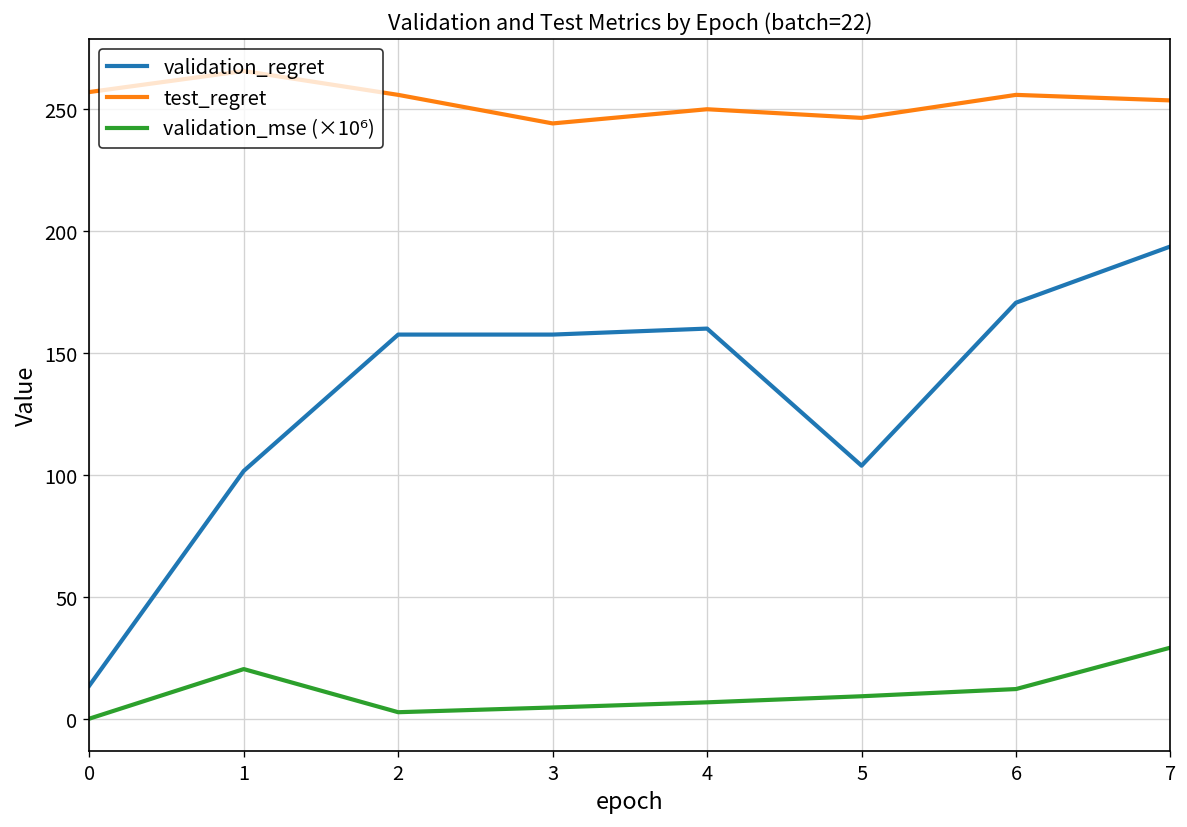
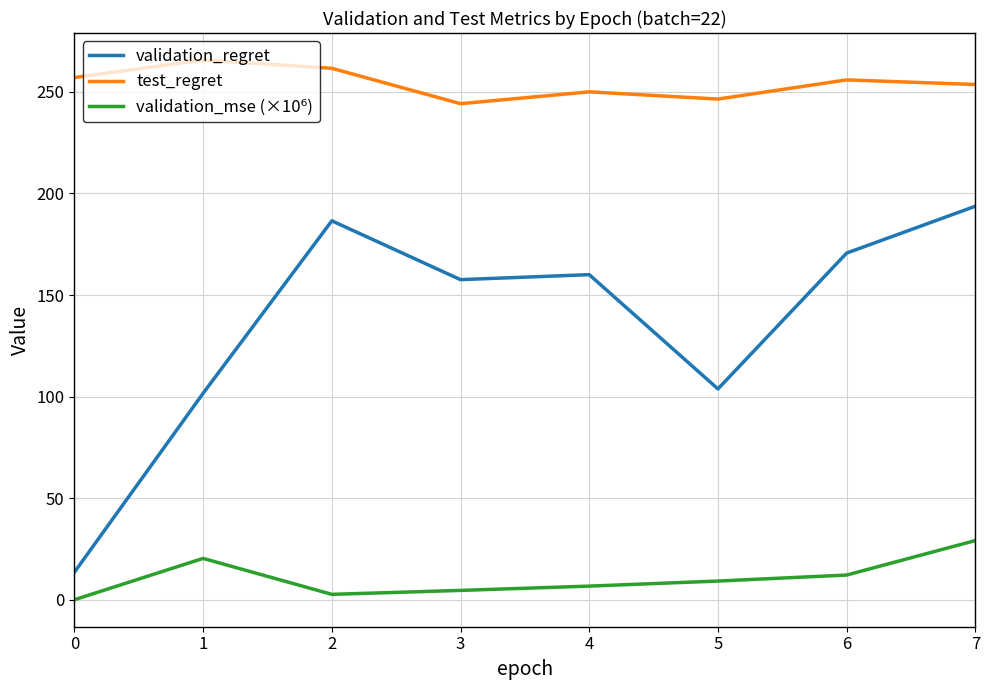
  {
    "validation_regret": {
      "0": 14,
      "1": 102,
-     "2": 158,
+     "2": 187,
      "3": 158,
      "4": 160,
      "5": 104,
      "6": 171,
      "7": 194
    },
    "test_regret": {
      "0": 257,
-     "2": 256,
+     "2": 262,
      "3": 244,
      "4": 250,
      "5": 246,
      "6": 256,
      "7": 254
    },
    "validation_mse (×10⁶)": {
      "0": 0,
      "1": 20,
      "2": 3,
      "3": 5,
      "4": 7,
      "5": 9,
      "6": 12,
      "7": 29
    }
  }
